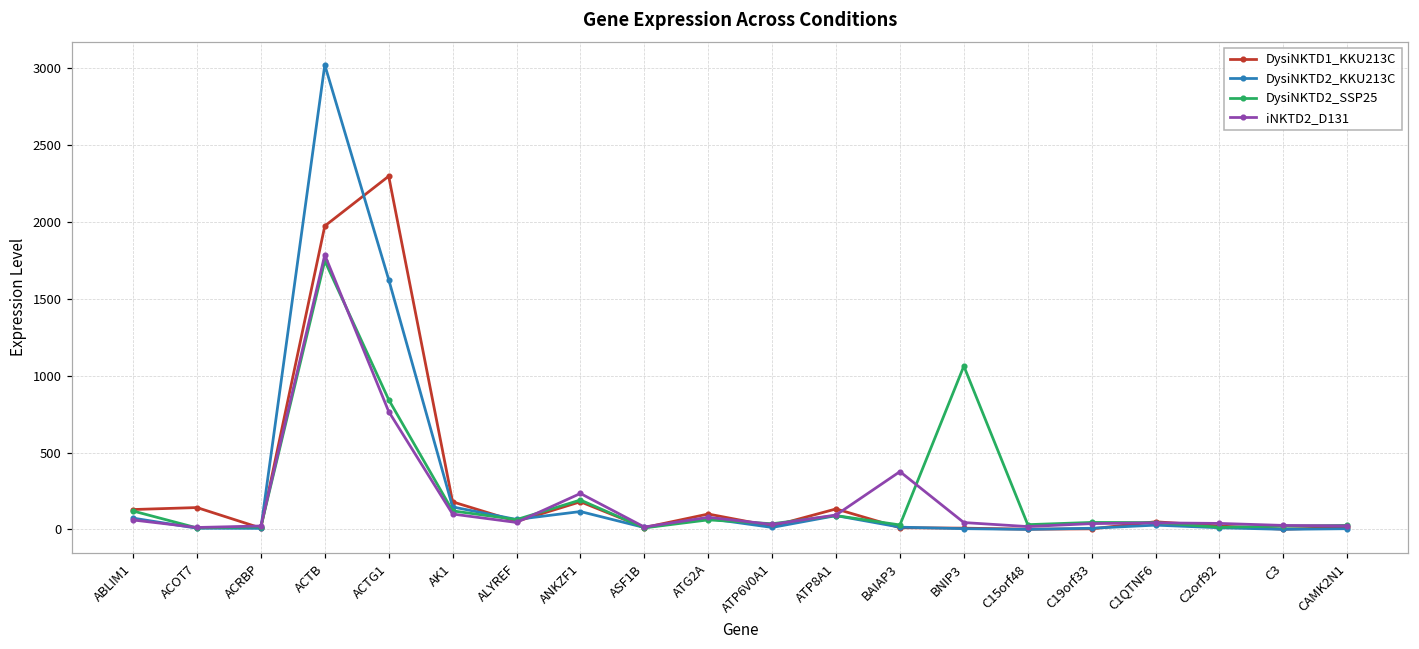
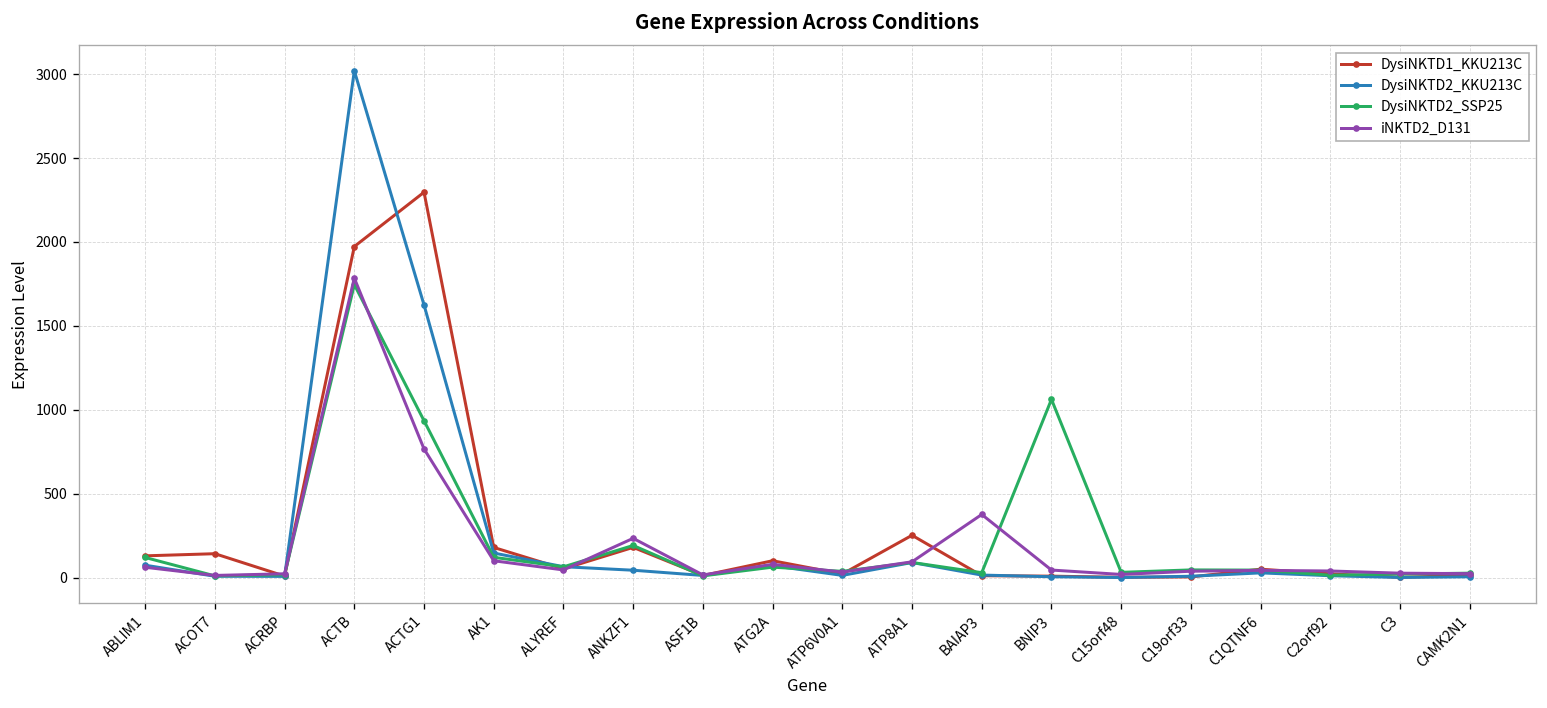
  {
    "DysiNKTD1_KKU213C": {
      "ACOT7": 140,
      "ACTB": 1970,
      "ACTG1": 2300,
      "AK1": 180,
      "ATG2A": 100,
-     "ATP8A1": 130
+     "ATP8A1": 250
    },
    "DysiNKTD2_KKU213C": {
      "ACTB": 3020,
      "ACTG1": 1620,
      "AK1": 150,
-     "ANKZF1": 120
+     "ANKZF1": 40
    },
    "DysiNKTD2_SSP25": {
      "ACTB": 1750,
-     "ACTG1": 840,
+     "ACTG1": 930,
      "AK1": 120,
      "BNIP3": 1060
    },
    "iNKTD2_D131": {
      "ACTB": 1780,
      "ACTG1": 770,
      "AK1": 100,
      "ANKZF1": 230,
      "BAIAP3": 380,
      "BNIP3": 40
    }
  }
